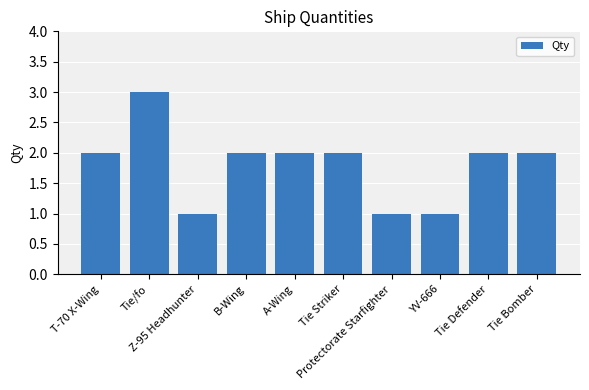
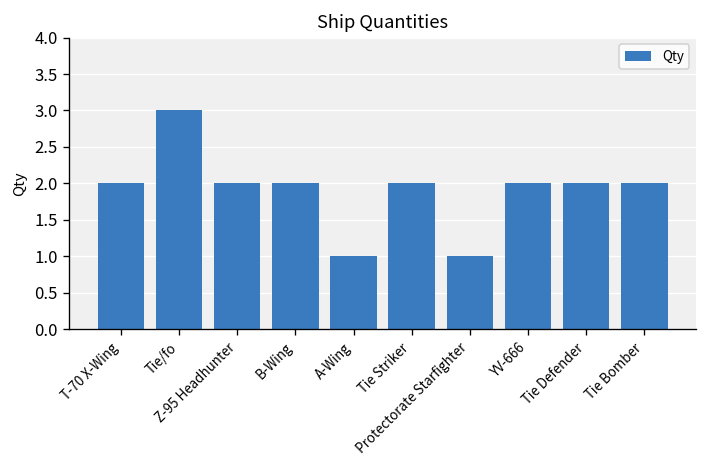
  {
    "T-70 X-Wing": 2,
    "Tie/fo": 3,
-   "Z-95 Headhunter": 1,
+   "Z-95 Headhunter": 2,
    "B-Wing": 2,
-   "A-Wing": 2,
+   "A-Wing": 1,
    "Tie Striker": 2,
    "Protectorate Starfighter": 1,
-   "YV-666": 1,
+   "YV-666": 2,
    "Tie Defender": 2,
    "Tie Bomber": 2
  }
